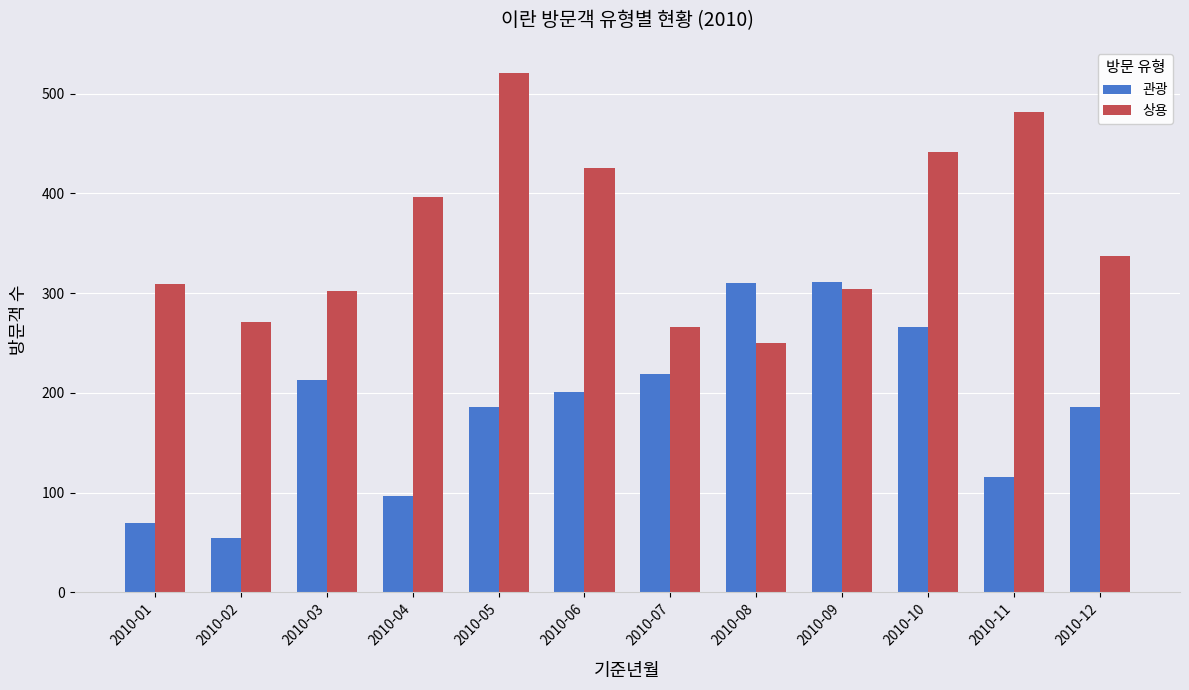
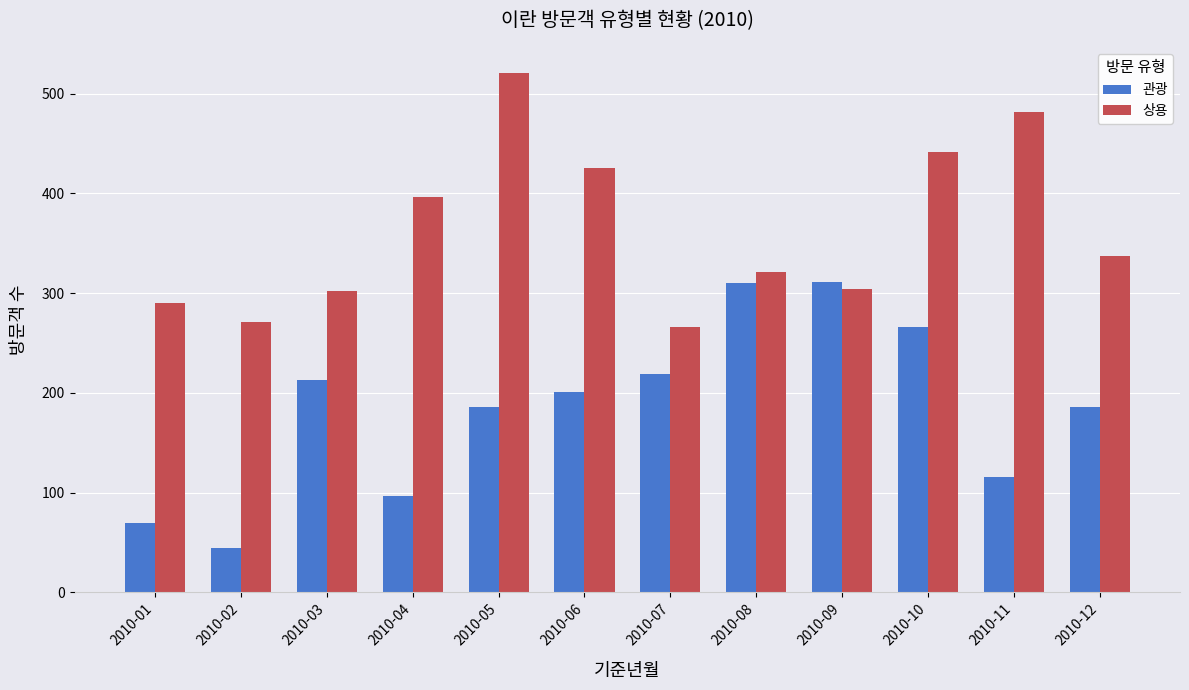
  {
    "관광": {
      "2010-01": 70,
-     "2010-02": 50,
+     "2010-02": 40,
      "2010-03": 210,
      "2010-04": 100,
      "2010-05": 190,
      "2010-06": 200,
      "2010-07": 220,
      "2010-08": 310,
      "2010-09": 310,
      "2010-10": 270,
      "2010-11": 120,
      "2010-12": 190
    },
    "상용": {
-     "2010-01": 310,
+     "2010-01": 290,
      "2010-02": 270,
      "2010-03": 300,
      "2010-04": 400,
      "2010-05": 520,
      "2010-06": 430,
      "2010-07": 270,
-     "2010-08": 250,
+     "2010-08": 320,
      "2010-09": 300,
      "2010-10": 440,
      "2010-11": 480,
      "2010-12": 340
    }
  }
